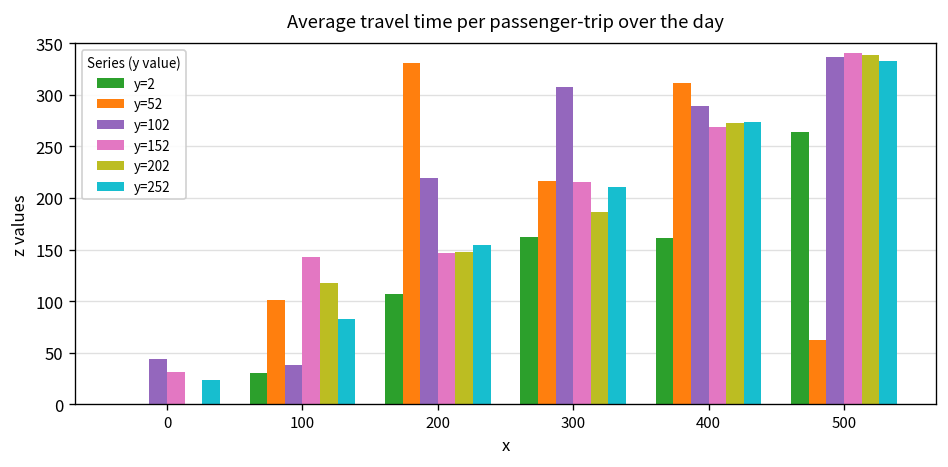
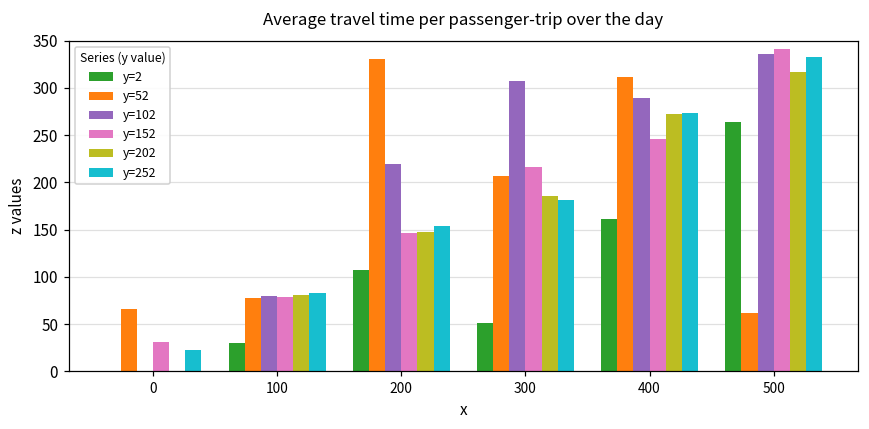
  {
    "y=2": {
      "100": 30,
      "200": 110,
-     "300": 160,
+     "300": 50,
      "400": 160,
      "500": 260
    },
    "y=52": {
-     "0": 0,
-     "100": 100,
+     "0": 70,
+     "100": 80,
      "200": 330,
-     "300": 220,
+     "300": 210,
      "400": 310,
      "500": 60
    },
    "y=102": {
-     "0": 40,
-     "100": 40,
+     "0": 0,
+     "100": 80,
      "200": 220,
      "300": 310,
      "400": 290,
      "500": 340
    },
    "y=152": {
      "0": 30,
-     "100": 140,
+     "100": 80,
      "200": 150,
      "300": 220,
-     "400": 270,
+     "400": 250,
      "500": 340
    },
    "y=202": {
-     "100": 120,
+     "100": 80,
      "200": 150,
      "300": 190,
      "400": 270,
-     "500": 340
+     "500": 320
    },
    "y=252": {
      "0": 20,
      "100": 80,
      "200": 150,
-     "300": 210,
+     "300": 180,
      "400": 270,
      "500": 330
    }
  }
